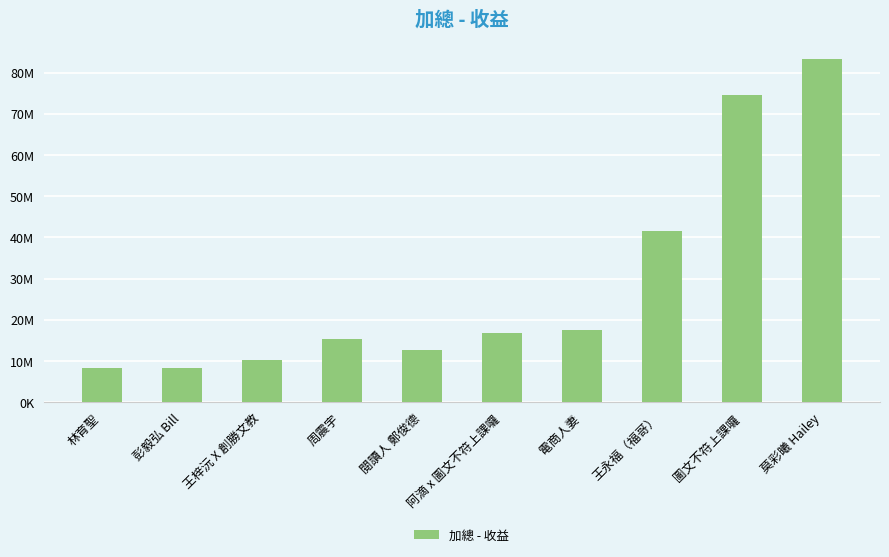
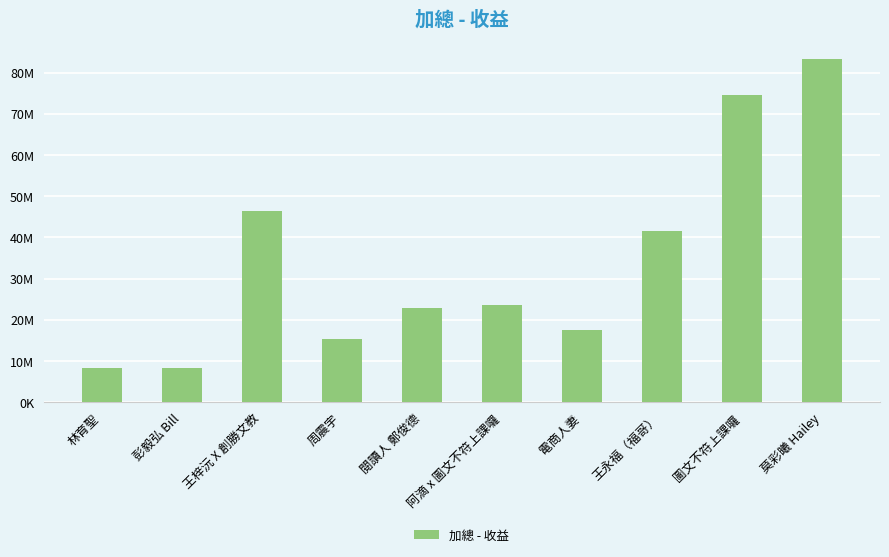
  {
    "林育聖": 8000000,
    "彭毅弘 Bill": 8000000,
-   "王梓沅 X 創勝文教": 10000000,
+   "王梓沅 X 創勝文教": 47000000,
    "周震宇": 15000000,
-   "閱讀人 鄭俊德": 13000000,
-   "阿滴 x 圖文不符上課囉": 17000000,
+   "閱讀人 鄭俊德": 23000000,
+   "阿滴 x 圖文不符上課囉": 24000000,
    "電商人妻": 17000000,
    "王永福（福哥）": 41000000,
    "圖文不符上課囉": 75000000,
    "莫彩曦 Hailey": 83000000
  }
